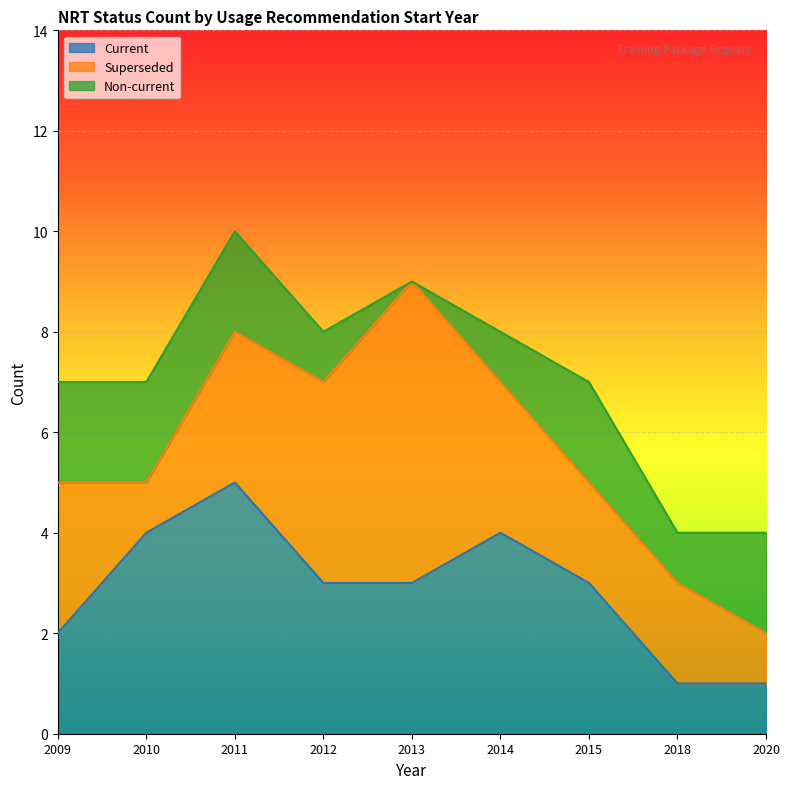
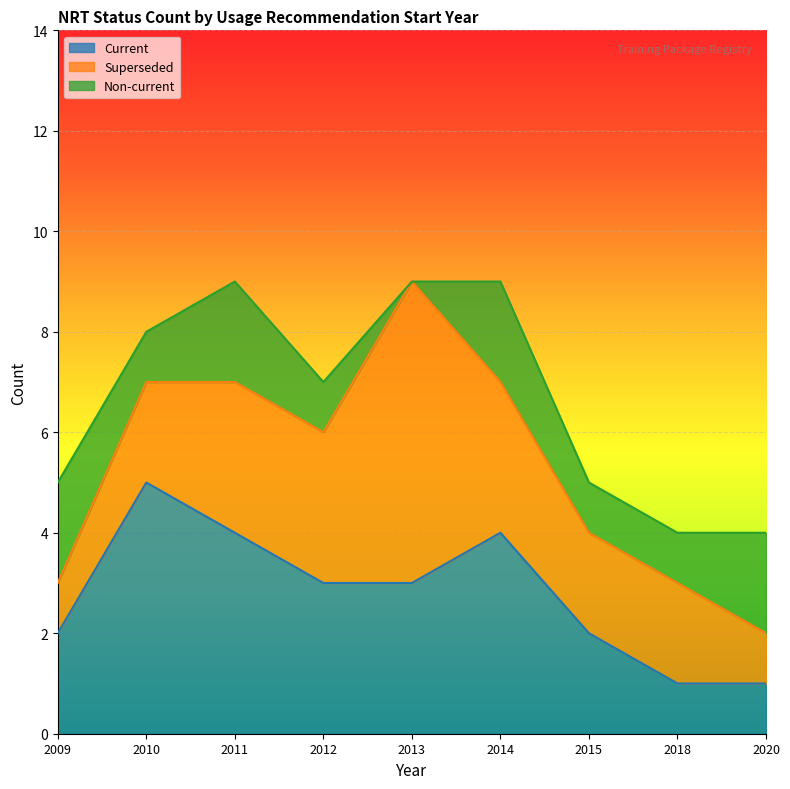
  {
    "Current": {
      "2009": 2,
-     "2010": 4,
-     "2011": 5,
+     "2010": 5,
+     "2011": 4,
      "2012": 3,
      "2013": 3,
      "2014": 4,
-     "2015": 3,
+     "2015": 2,
      "2018": 1,
      "2020": 1
    },
    "Superseded": {
-     "2009": 3,
-     "2010": 1,
+     "2009": 1,
+     "2010": 2,
      "2011": 3,
-     "2012": 4,
+     "2012": 3,
      "2014": 3,
      "2015": 2,
      "2018": 2,
      "2020": 1
    },
    "Non-current": {
      "2009": 2,
-     "2010": 2,
+     "2010": 1,
      "2011": 2,
      "2012": 1,
-     "2014": 1,
-     "2015": 2,
+     "2014": 2,
+     "2015": 1,
      "2018": 1,
      "2020": 2
    }
  }
